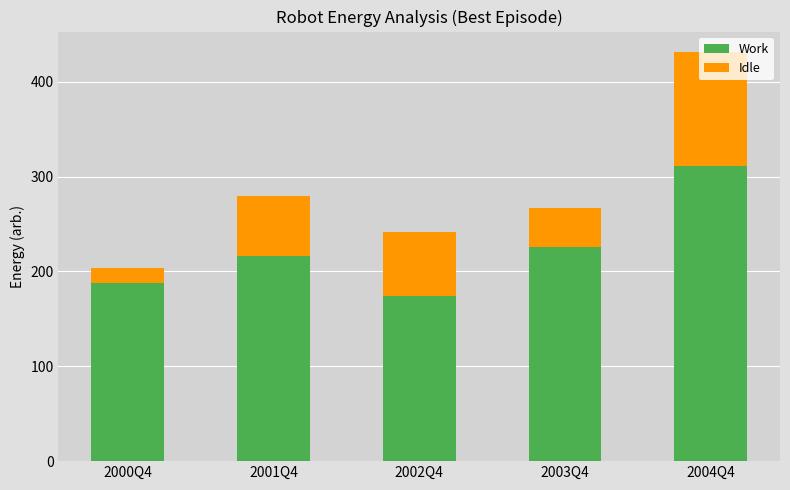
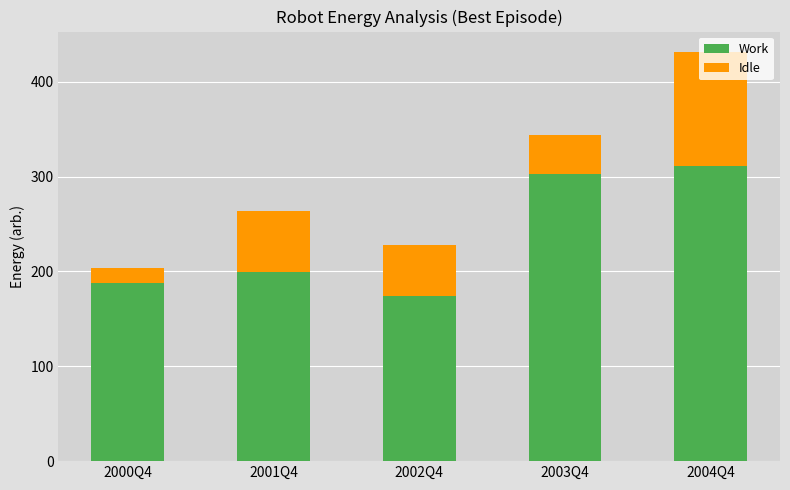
  {
    "Work": {
      "2000Q4": 190,
-     "2001Q4": 220,
+     "2001Q4": 200,
      "2002Q4": 170,
-     "2003Q4": 230,
+     "2003Q4": 300,
      "2004Q4": 310
    },
    "Idle": {
      "2000Q4": 20,
      "2001Q4": 60,
-     "2002Q4": 70,
+     "2002Q4": 50,
      "2003Q4": 40
    }
  }
